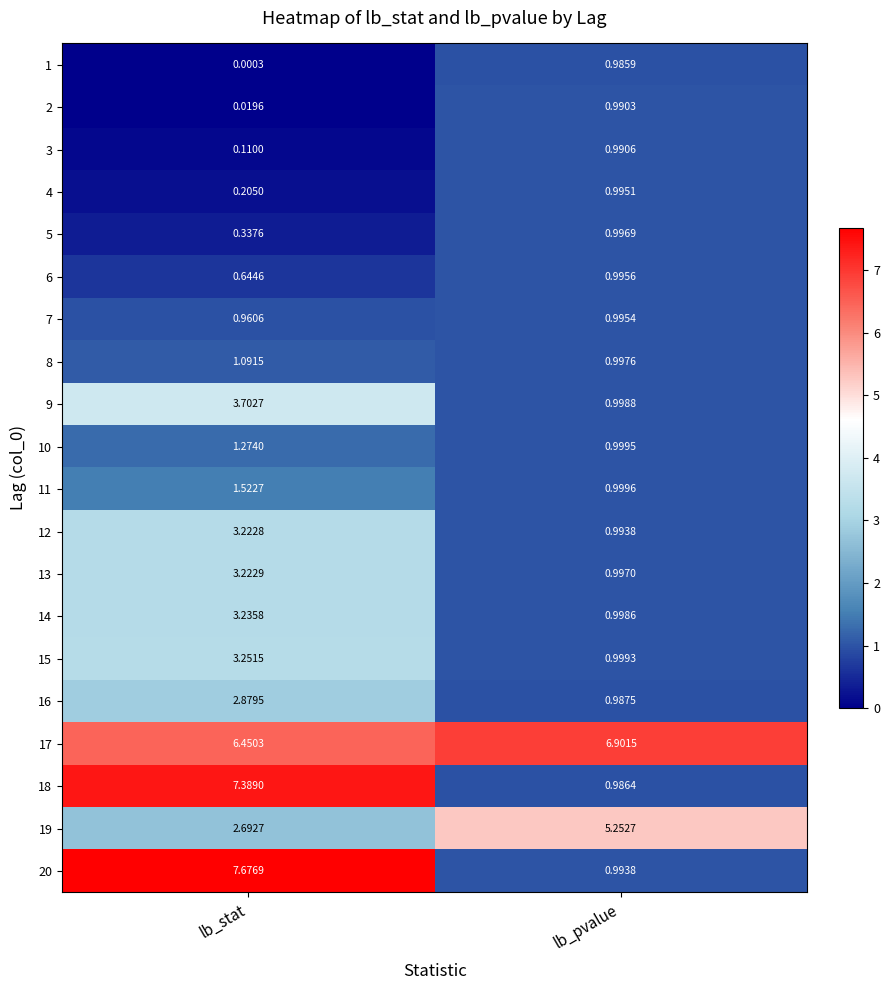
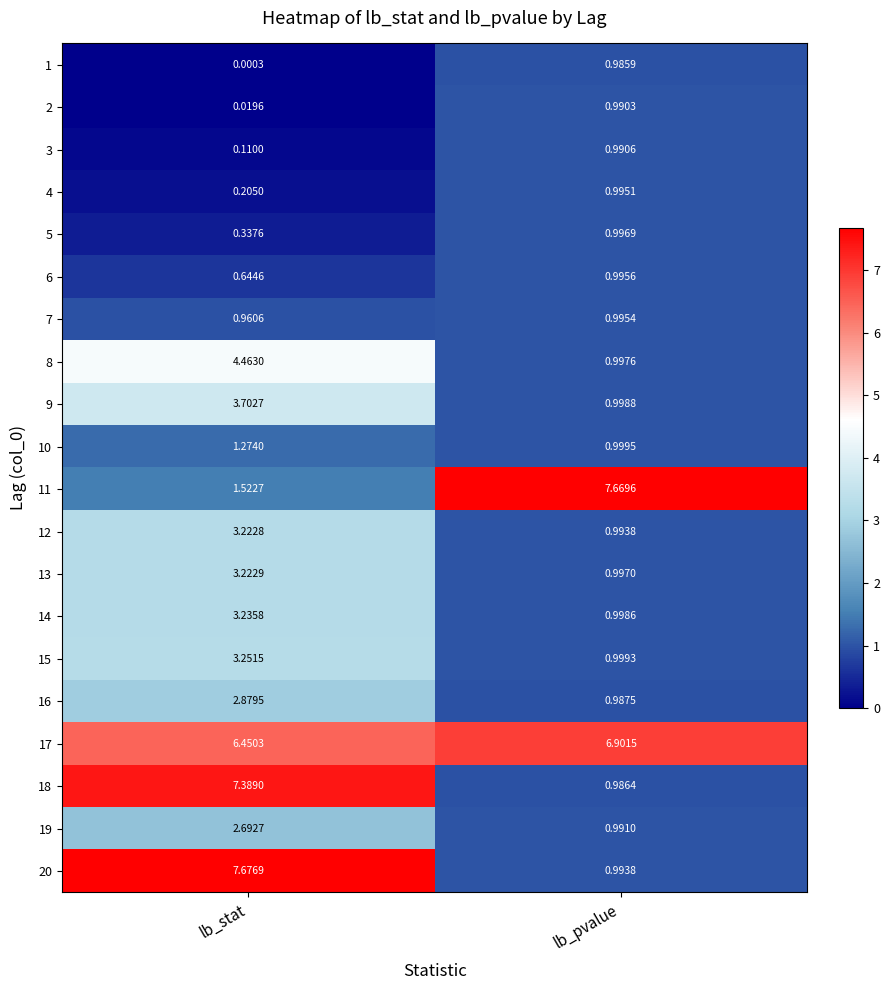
  {
    "1": {
      "lb_stat": 0.0003,
      "lb_pvalue": 0.9859
    },
    "2": {
      "lb_stat": 0.0196,
      "lb_pvalue": 0.9903
    },
    "3": {
      "lb_stat": 0.1100,
      "lb_pvalue": 0.9906
    },
    "4": {
      "lb_stat": 0.2050,
      "lb_pvalue": 0.9951
    },
    "5": {
      "lb_stat": 0.3376,
      "lb_pvalue": 0.9969
    },
    "6": {
      "lb_stat": 0.6446,
      "lb_pvalue": 0.9956
    },
    "7": {
      "lb_stat": 0.9606,
      "lb_pvalue": 0.9954
    },
    "8": {
-     "lb_stat": 1.0915,
+     "lb_stat": 4.4630,
      "lb_pvalue": 0.9976
    },
    "9": {
      "lb_stat": 3.7027,
      "lb_pvalue": 0.9988
    },
    "10": {
      "lb_stat": 1.2740,
      "lb_pvalue": 0.9995
    },
    "11": {
      "lb_stat": 1.5227,
-     "lb_pvalue": 0.9996
+     "lb_pvalue": 7.6696
    },
    "12": {
      "lb_stat": 3.2228,
      "lb_pvalue": 0.9938
    },
    "13": {
      "lb_stat": 3.2229,
      "lb_pvalue": 0.9970
    },
    "14": {
      "lb_stat": 3.2358,
      "lb_pvalue": 0.9986
    },
    "15": {
      "lb_stat": 3.2515,
      "lb_pvalue": 0.9993
    },
    "16": {
      "lb_stat": 2.8795,
      "lb_pvalue": 0.9875
    },
    "17": {
      "lb_stat": 6.4503,
      "lb_pvalue": 6.9015
    },
    "18": {
      "lb_stat": 7.3890,
      "lb_pvalue": 0.9864
    },
    "19": {
      "lb_stat": 2.6927,
-     "lb_pvalue": 5.2527
+     "lb_pvalue": 0.9910
    },
    "20": {
      "lb_stat": 7.6769,
      "lb_pvalue": 0.9938
    }
  }
